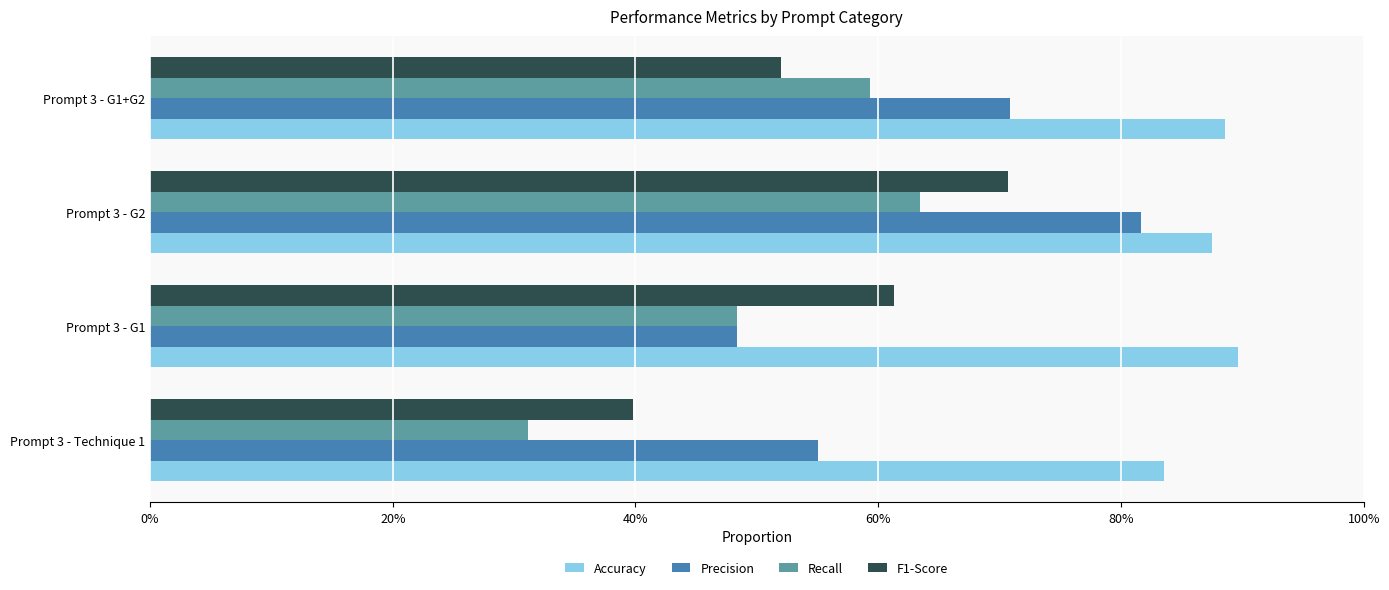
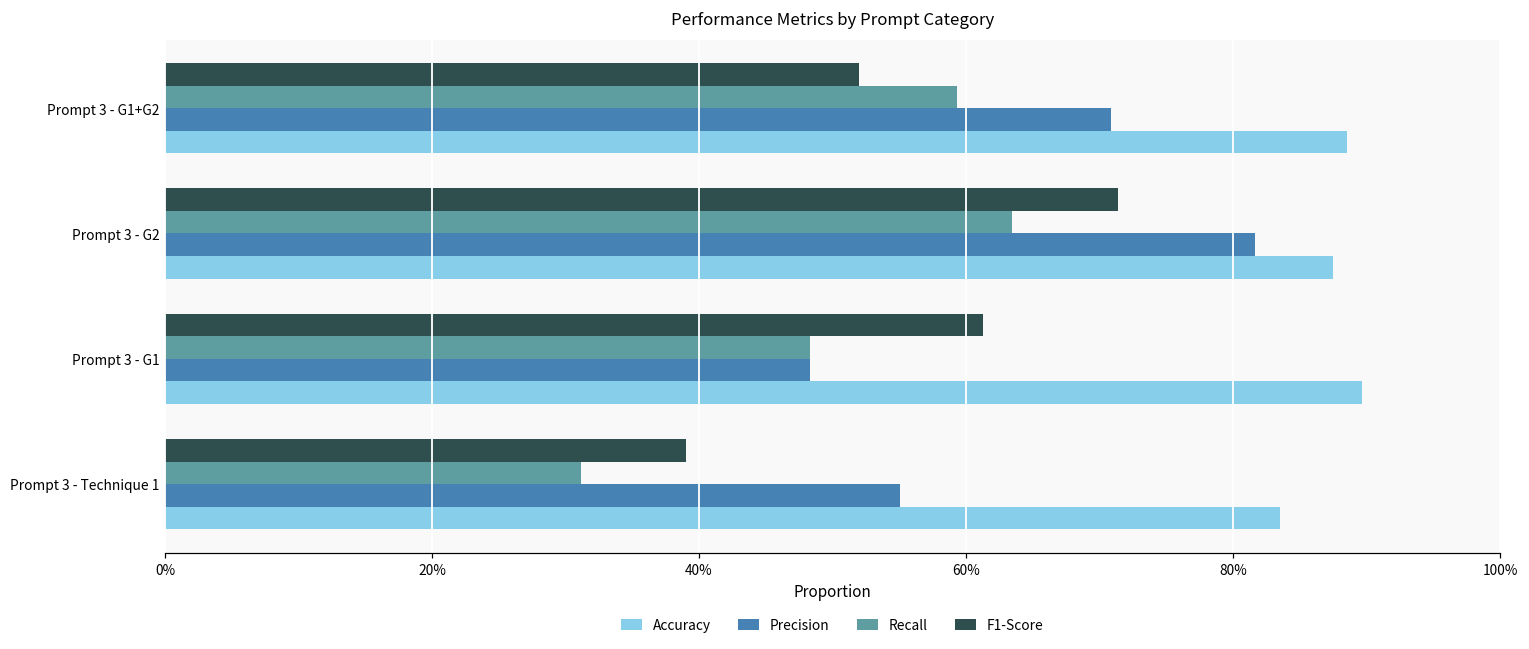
  {
    "Accuracy": {
      "Prompt 3 - G1+G2": "88.5%",
      "Prompt 3 - G2": "87.5%",
      "Prompt 3 - G1": "89.7%",
      "Prompt 3 - Technique 1": "83.5%"
    },
    "F1-Score": {
      "Prompt 3 - G1+G2": "52.0%",
-     "Prompt 3 - G2": "70.7%",
+     "Prompt 3 - G2": "71.4%",
      "Prompt 3 - G1": "61.3%",
-     "Prompt 3 - Technique 1": "39.8%"
+     "Prompt 3 - Technique 1": "39.0%"
    }
  }
